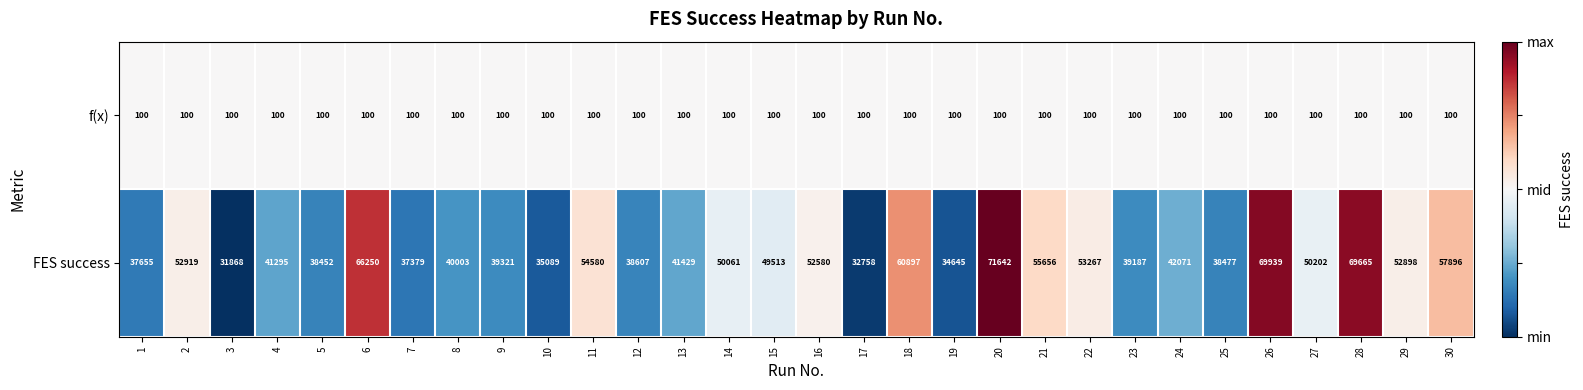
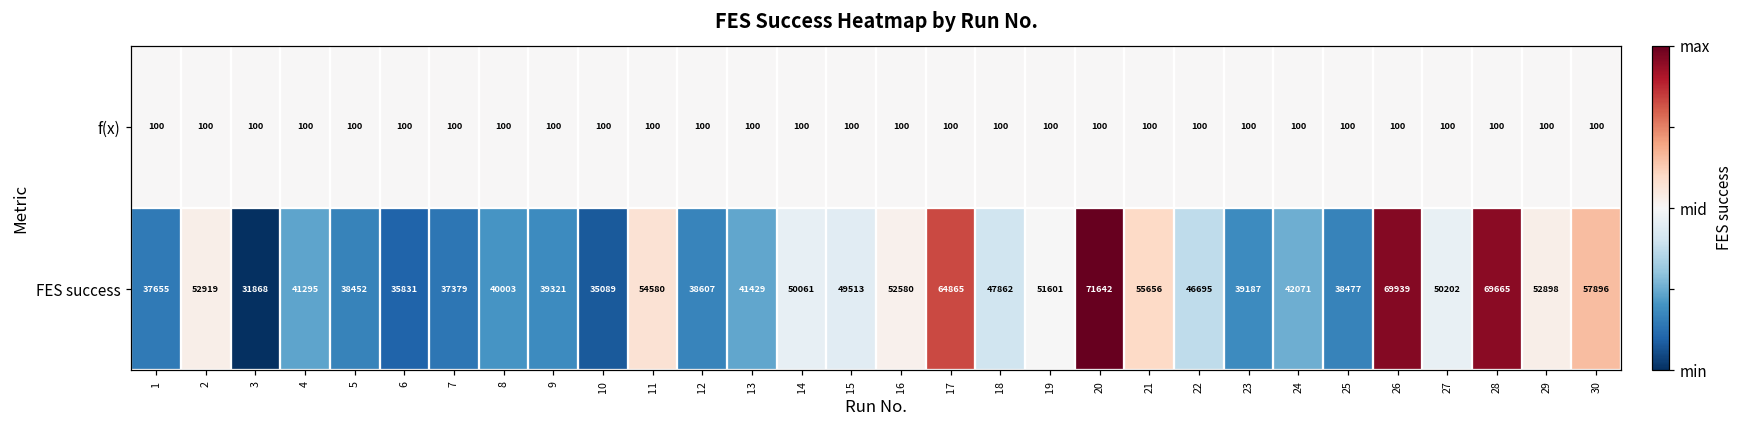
  {
    "f(x)": {
      "1": 100,
      "2": 100,
      "3": 100,
      "4": 100,
      "5": 100,
      "6": 100,
      "7": 100,
      "8": 100,
      "9": 100,
      "10": 100,
      "11": 100,
      "12": 100,
      "13": 100,
      "14": 100,
      "15": 100,
      "16": 100,
      "17": 100,
      "18": 100,
      "19": 100,
      "20": 100,
      "21": 100,
      "22": 100,
      "23": 100,
      "24": 100,
      "25": 100,
      "26": 100,
      "27": 100,
      "28": 100,
      "29": 100,
      "30": 100
    },
    "FES success": {
      "1": 37655,
      "2": 52919,
      "3": 31868,
      "4": 41295,
      "5": 38452,
-     "6": 66250,
+     "6": 35831,
      "7": 37379,
      "8": 40003,
      "9": 39321,
      "10": 35089,
      "11": 54580,
      "12": 38607,
      "13": 41429,
      "14": 50061,
      "15": 49513,
      "16": 52580,
-     "17": 32758,
-     "18": 60897,
-     "19": 34645,
+     "17": 64865,
+     "18": 47862,
+     "19": 51601,
      "20": 71642,
      "21": 55656,
-     "22": 53267,
+     "22": 46695,
      "23": 39187,
      "24": 42071,
      "25": 38477,
      "26": 69939,
      "27": 50202,
      "28": 69665,
      "29": 52898,
      "30": 57896
    }
  }
